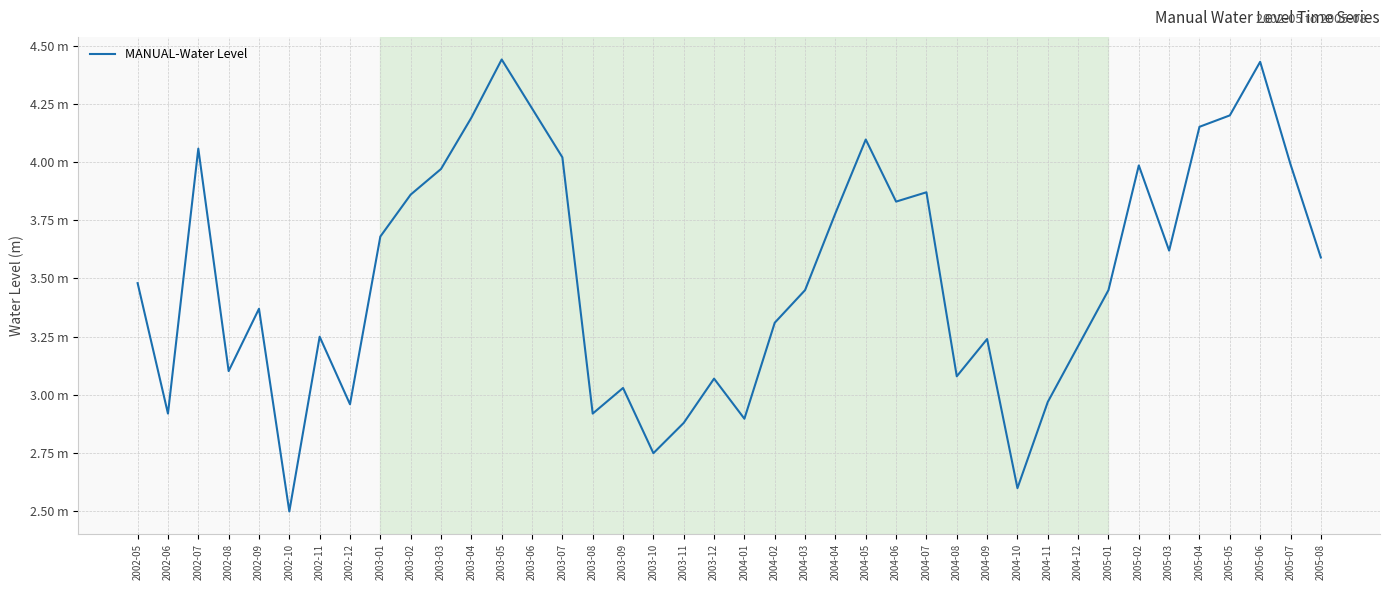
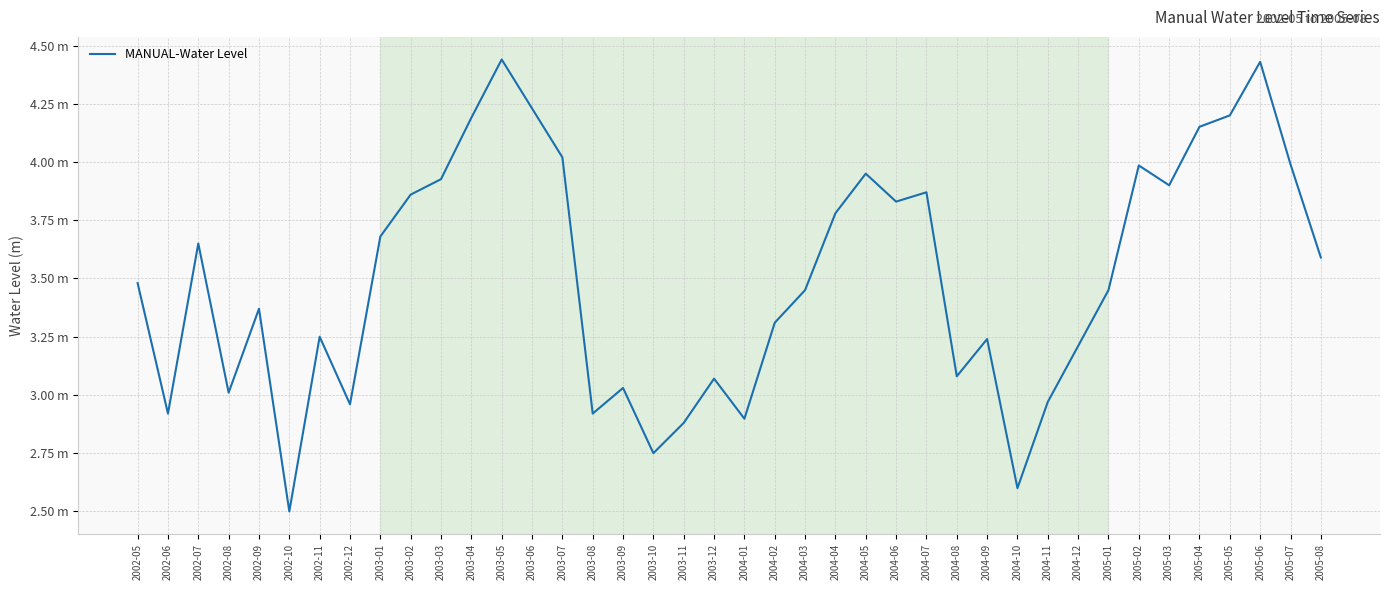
  {
    "2002-05": "3.48 m",
    "2002-06": "2.92 m",
-   "2002-07": "4.06 m",
-   "2002-08": "3.10 m",
+   "2002-07": "3.65 m",
+   "2002-08": "3.01 m",
    "2002-09": "3.37 m",
    "2002-10": "2.50 m",
    "2002-11": "3.25 m",
    "2002-12": "2.96 m",
    "2003-01": "3.68 m",
    "2003-02": "3.86 m",
-   "2003-03": "3.97 m",
+   "2003-03": "3.93 m",
    "2003-04": "4.19 m",
    "2003-05": "4.44 m",
    "2003-06": "4.23 m",
    "2003-07": "4.02 m",
    "2003-08": "2.92 m",
    "2003-09": "3.03 m",
    "2003-10": "2.75 m",
    "2003-11": "2.88 m",
    "2003-12": "3.07 m",
    "2004-01": "2.90 m",
    "2004-02": "3.31 m",
    "2004-03": "3.45 m",
    "2004-04": "3.78 m",
-   "2004-05": "4.10 m",
+   "2004-05": "3.95 m",
    "2004-06": "3.83 m",
    "2004-07": "3.87 m",
    "2004-08": "3.08 m",
    "2004-09": "3.24 m",
    "2004-10": "2.60 m",
    "2004-11": "2.97 m",
    "2004-12": "3.21 m",
    "2005-01": "3.45 m",
    "2005-02": "3.99 m",
-   "2005-03": "3.62 m",
+   "2005-03": "3.90 m",
    "2005-04": "4.15 m",
    "2005-05": "4.20 m",
    "2005-06": "4.43 m",
    "2005-07": "3.99 m",
    "2005-08": "3.59 m"
  }
